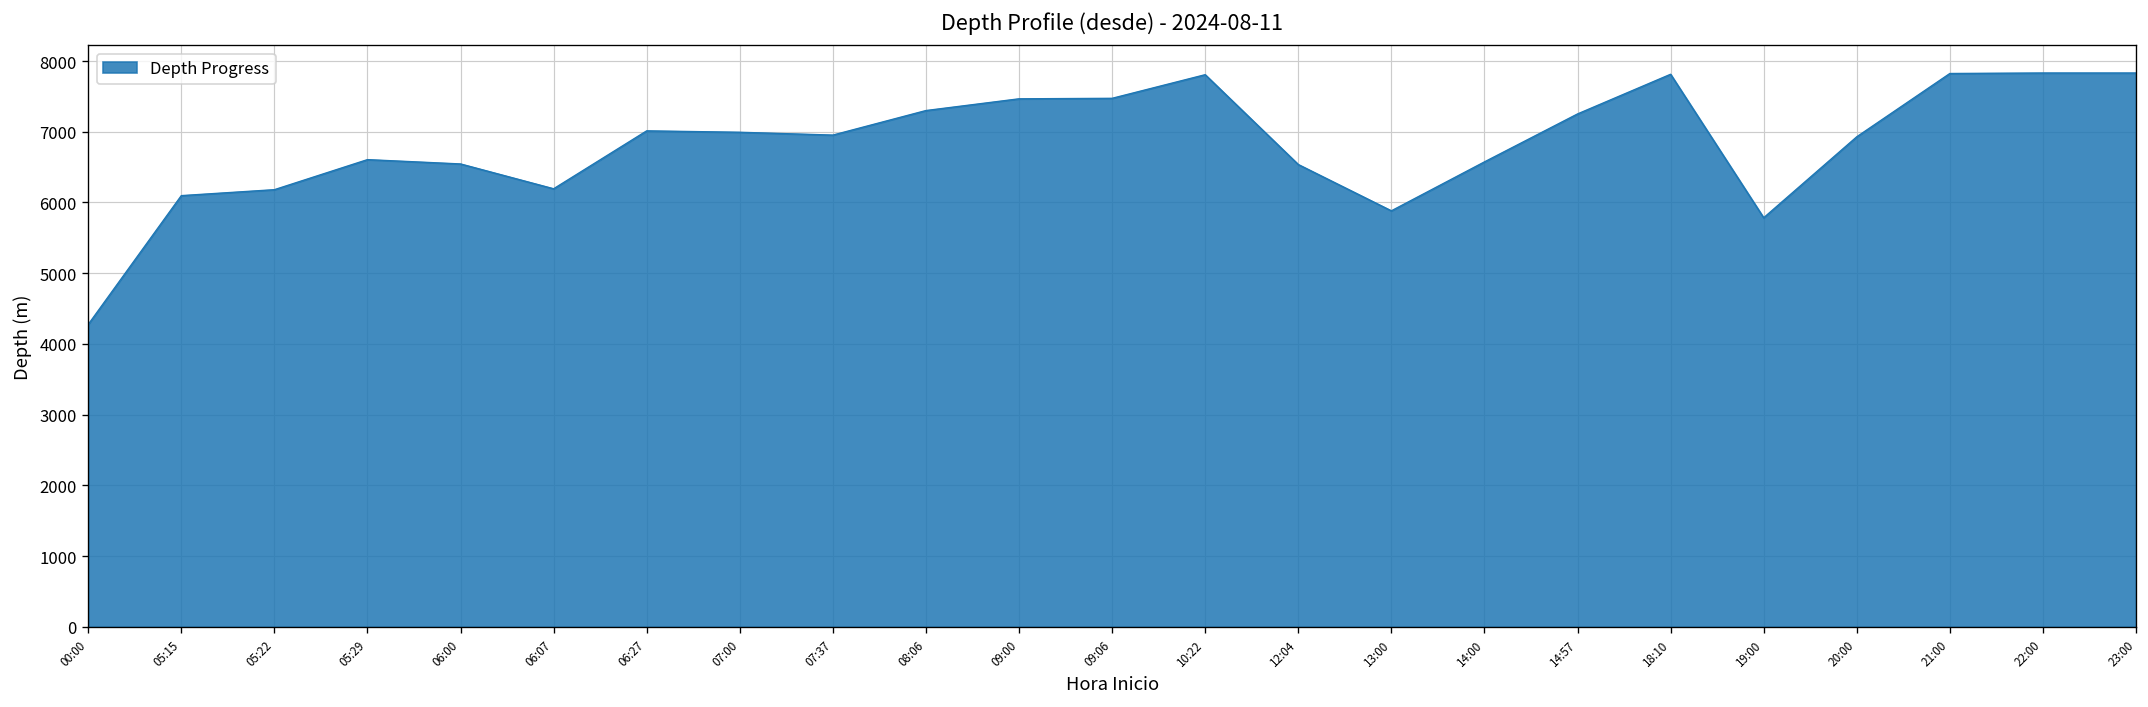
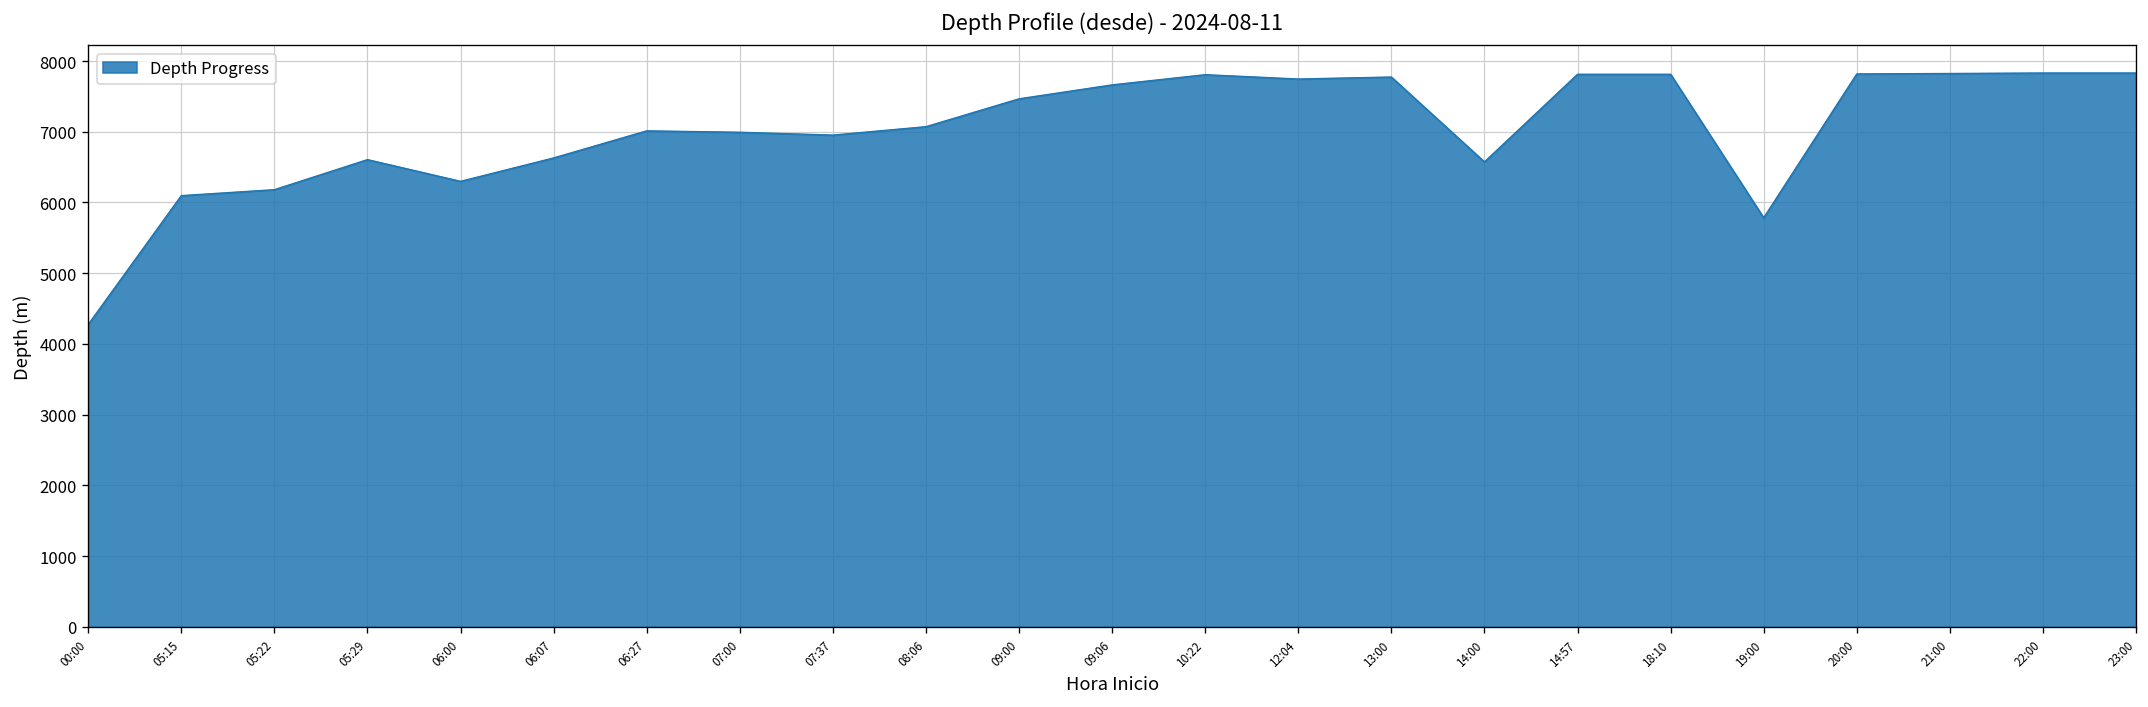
  {
    "00:00": 4300,
    "05:15": 6100,
    "05:22": 6200,
    "05:29": 6600,
-   "06:00": 6500,
-   "06:07": 6200,
+   "06:00": 6300,
+   "06:07": 6600,
    "06:27": 7000,
    "07:00": 7000,
    "07:37": 7000,
-   "08:06": 7300,
+   "08:06": 7100,
    "09:00": 7500,
-   "09:06": 7500,
+   "09:06": 7700,
    "10:22": 7800,
-   "12:04": 6500,
-   "13:00": 5900,
+   "12:04": 7700,
+   "13:00": 7800,
    "14:00": 6600,
-   "14:57": 7300,
+   "14:57": 7800,
    "18:10": 7800,
    "19:00": 5800,
-   "20:00": 6900,
+   "20:00": 7800,
    "21:00": 7800,
    "22:00": 7800,
    "23:00": 7800
  }
